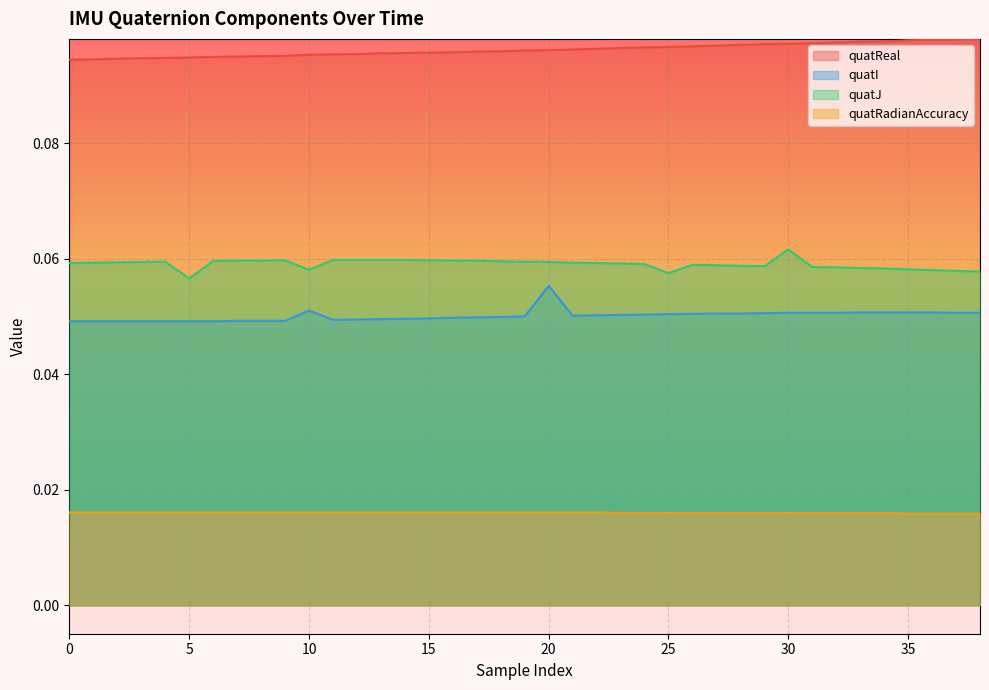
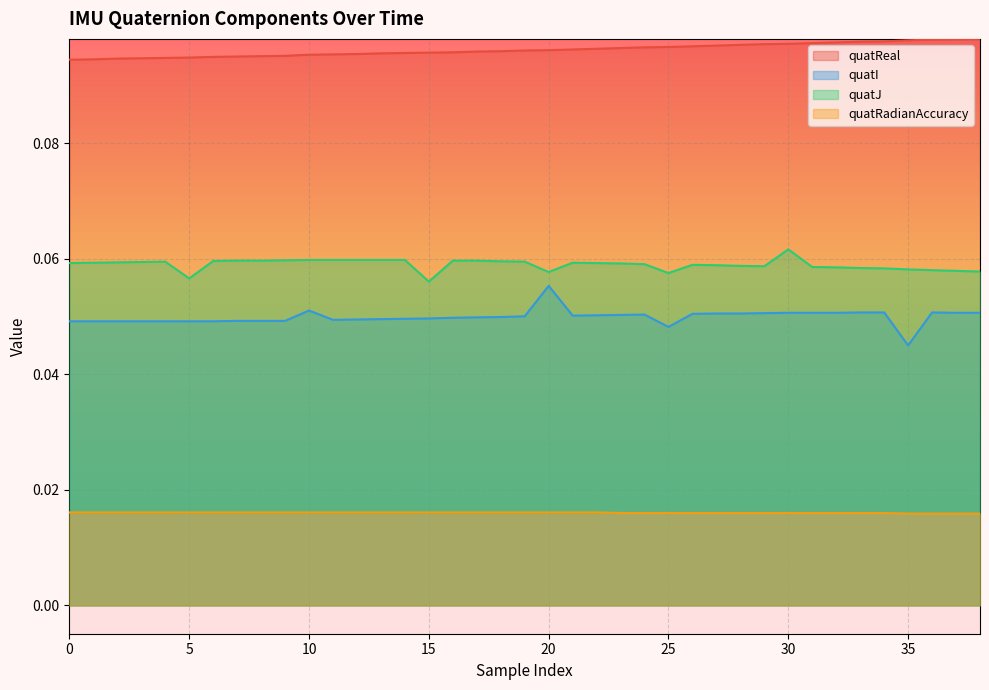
  {
    "quatI": {
      "0": 0.049,
      "5": 0.049,
      "10": 0.051,
      "15": 0.050,
      "20": 0.055,
-     "25": 0.050,
+     "25": 0.048,
      "30": 0.051,
-     "35": 0.051
+     "35": 0.045
    },
    "quatJ": {
      "0": 0.059,
      "5": 0.057,
-     "10": 0.058,
-     "15": 0.060,
-     "20": 0.059,
+     "10": 0.060,
+     "15": 0.056,
+     "20": 0.058,
      "25": 0.058,
      "30": 0.062,
      "35": 0.058
    }
  }
